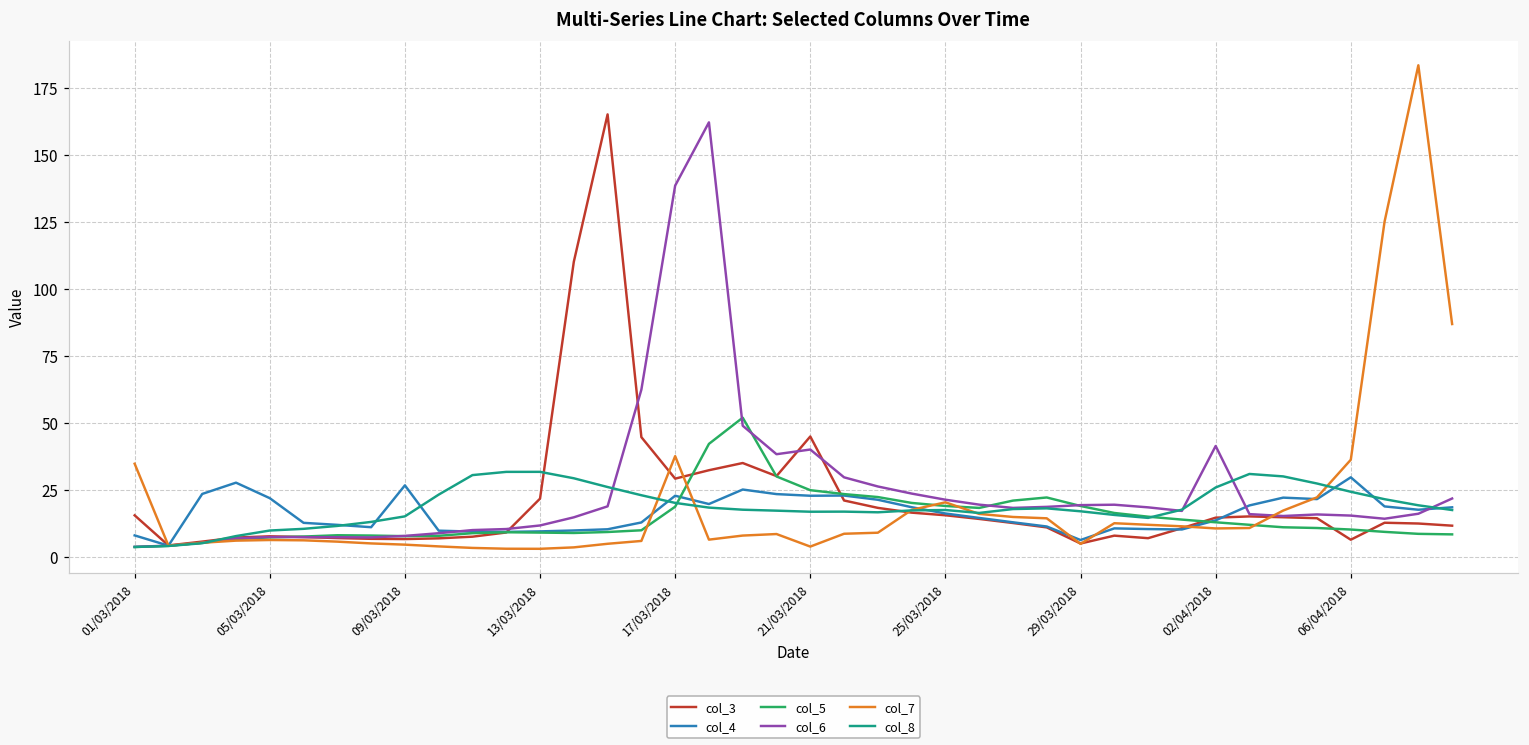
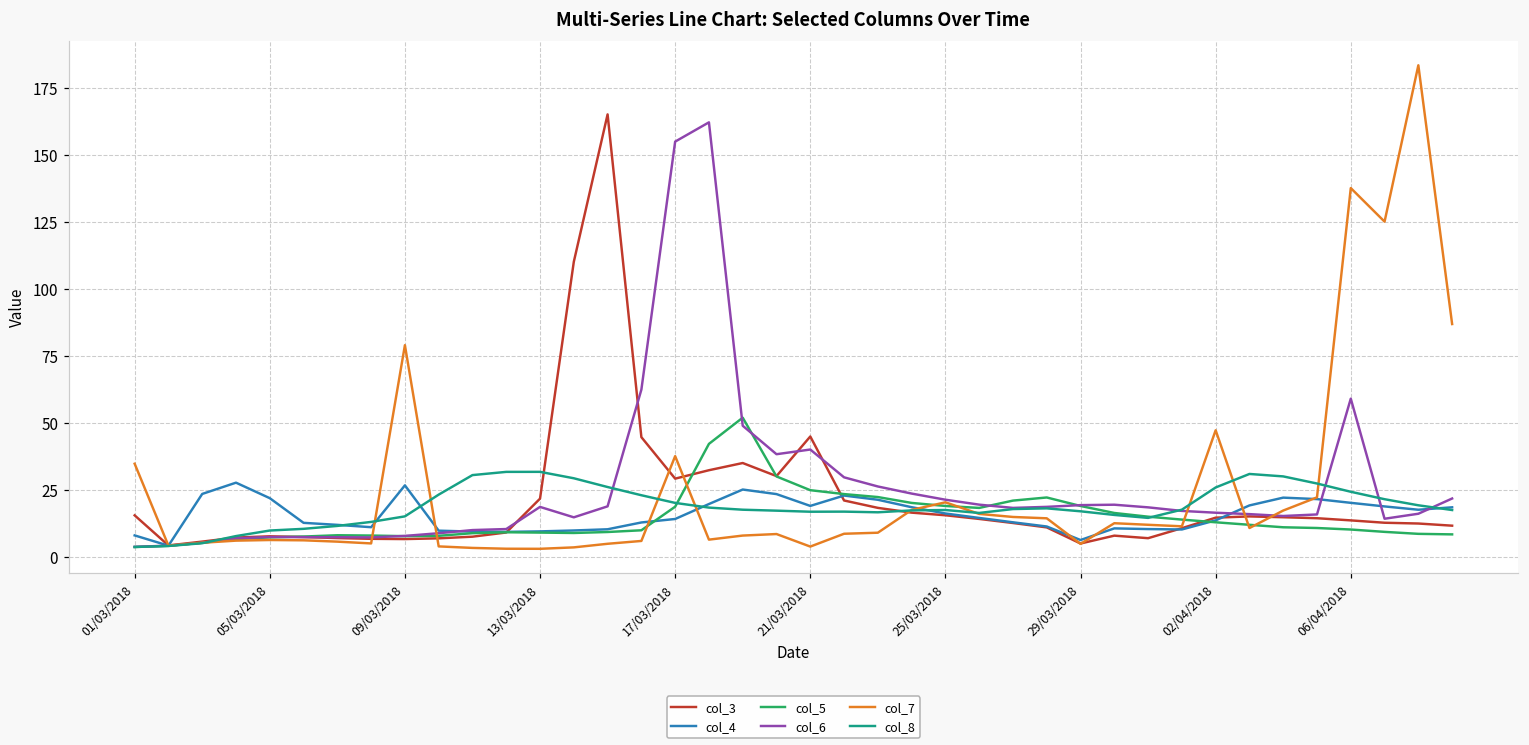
  {
    "col_3": {
      "01/03/2018": 15,
      "09/03/2018": 7,
      "13/03/2018": 22,
      "17/03/2018": 29,
      "21/03/2018": 45,
-     "06/04/2018": 6
+     "06/04/2018": 14
    },
    "col_4": {
      "01/03/2018": 8,
      "05/03/2018": 22,
      "09/03/2018": 27,
-     "17/03/2018": 23,
-     "21/03/2018": 23,
+     "17/03/2018": 14,
+     "21/03/2018": 19,
      "29/03/2018": 6,
-     "06/04/2018": 30
+     "06/04/2018": 20
    },
    "col_6": {
-     "13/03/2018": 12,
-     "17/03/2018": 138,
+     "13/03/2018": 19,
+     "17/03/2018": 155,
      "21/03/2018": 40,
-     "02/04/2018": 41,
-     "06/04/2018": 15
+     "02/04/2018": 16,
+     "06/04/2018": 59
    },
    "col_7": {
      "01/03/2018": 35,
-     "09/03/2018": 4,
+     "09/03/2018": 79,
      "13/03/2018": 3,
      "17/03/2018": 38,
      "21/03/2018": 4,
-     "02/04/2018": 11,
-     "06/04/2018": 36
+     "02/04/2018": 47,
+     "06/04/2018": 138
    }
  }
